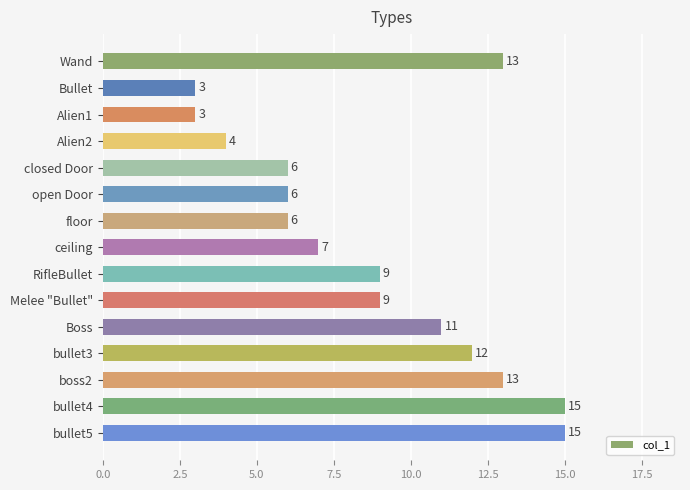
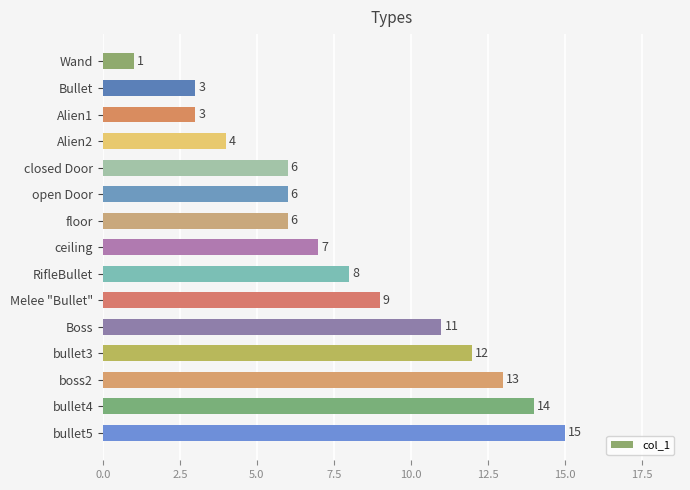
  {
-   "Wand": 13,
+   "Wand": 1,
    "Bullet": 3,
    "Alien1": 3,
    "Alien2": 4,
    "closed Door": 6,
    "open Door": 6,
    "floor": 6,
    "ceiling": 7,
-   "RifleBullet": 9,
+   "RifleBullet": 8,
    "Melee \"Bullet\"": 9,
    "Boss": 11,
    "bullet3": 12,
    "boss2": 13,
-   "bullet4": 15,
+   "bullet4": 14,
    "bullet5": 15
  }
